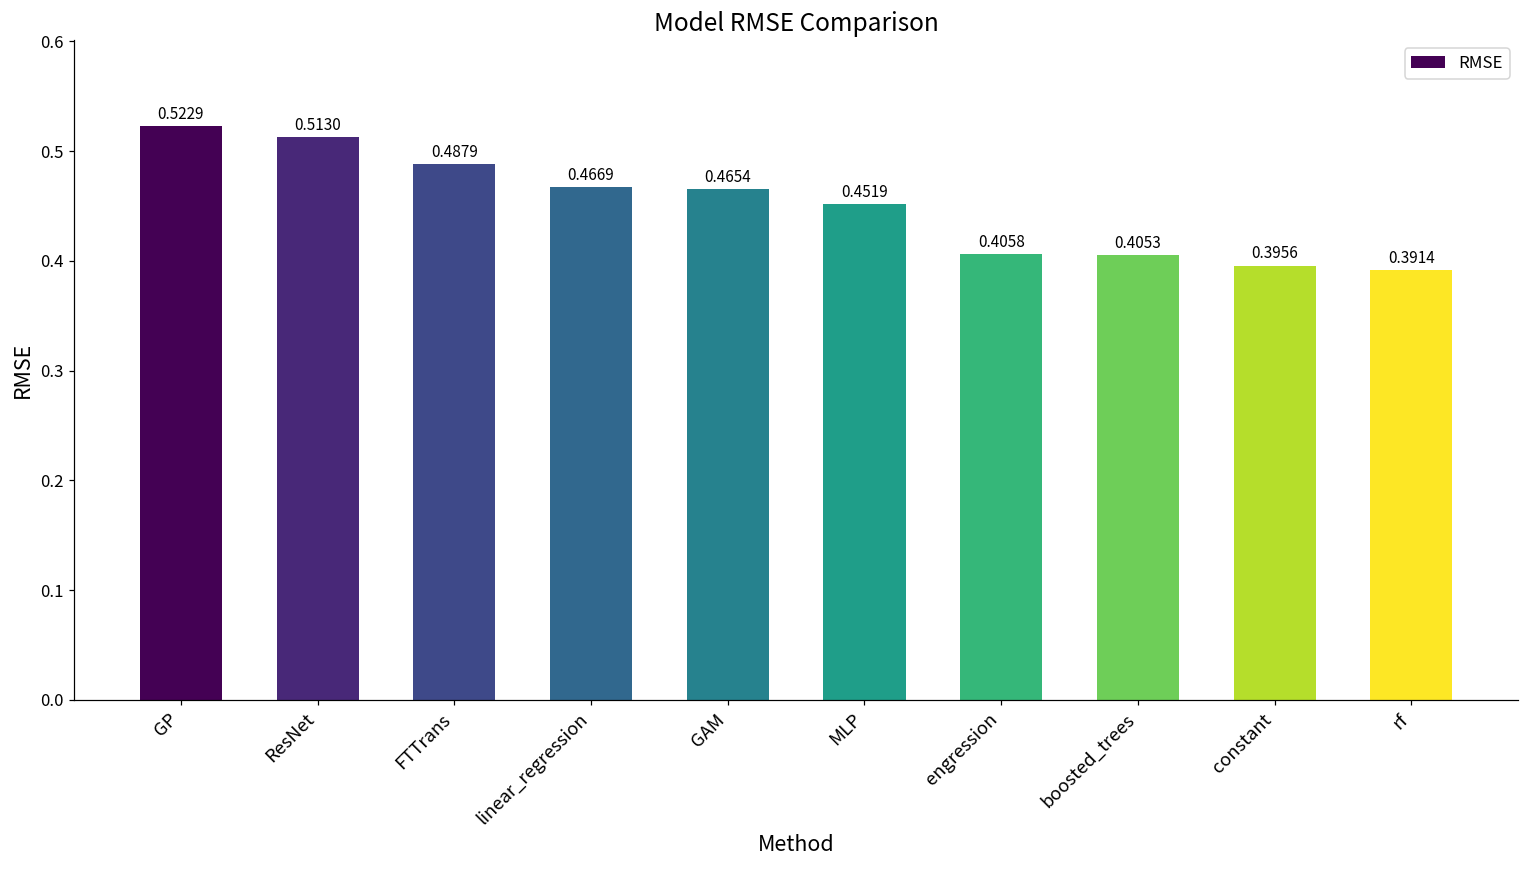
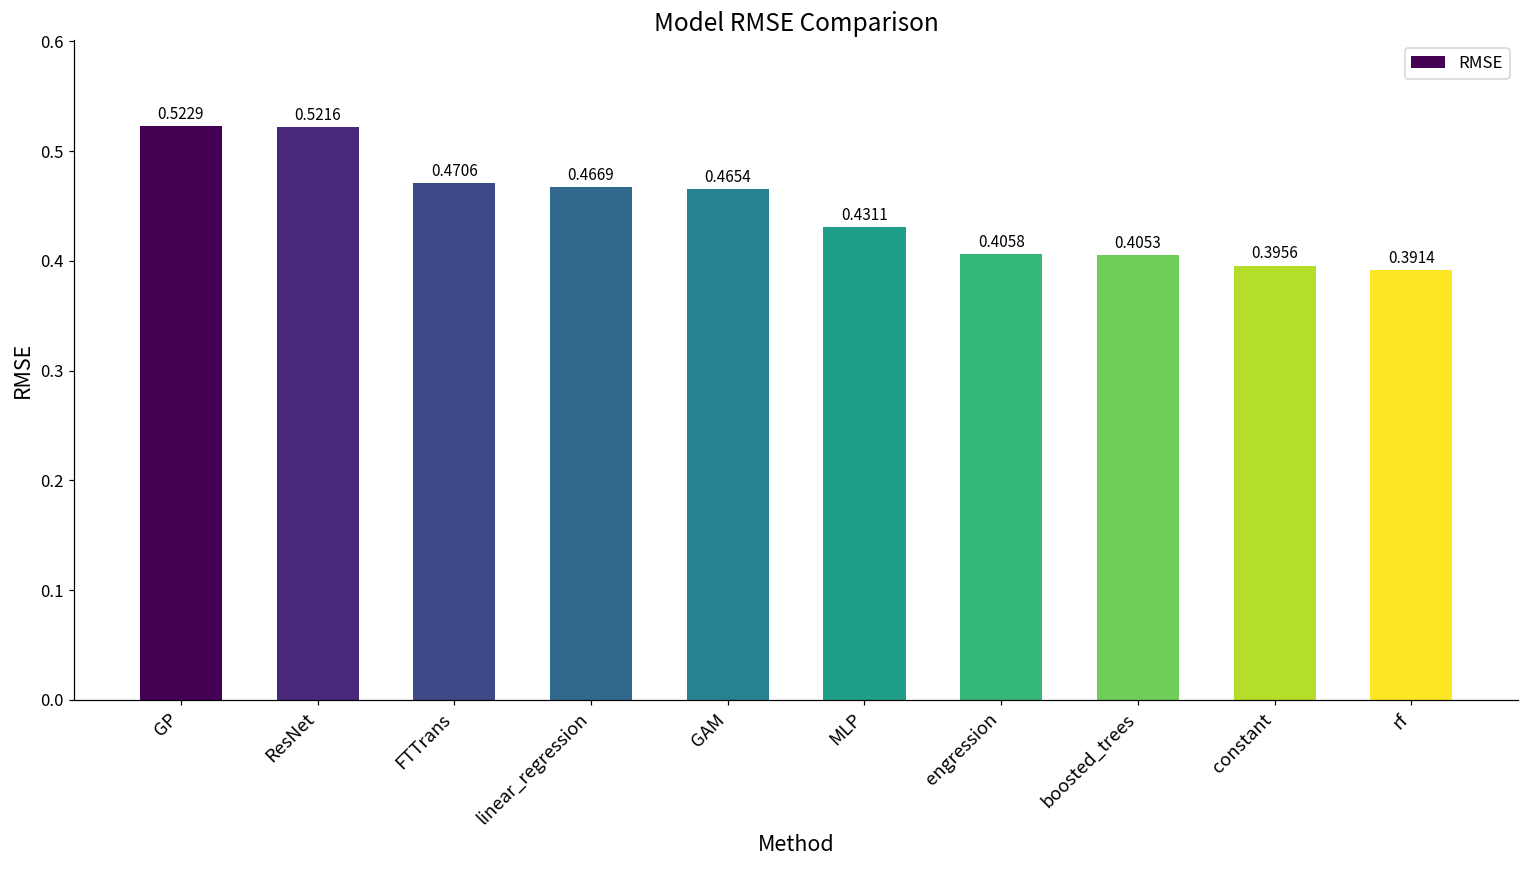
  {
    "GP": 0.5229,
-   "ResNet": 0.5130,
-   "FTTrans": 0.4879,
+   "ResNet": 0.5216,
+   "FTTrans": 0.4706,
    "linear_regression": 0.4669,
    "GAM": 0.4654,
-   "MLP": 0.4519,
+   "MLP": 0.4311,
    "engression": 0.4058,
    "boosted_trees": 0.4053,
    "constant": 0.3956,
    "rf": 0.3914
  }
